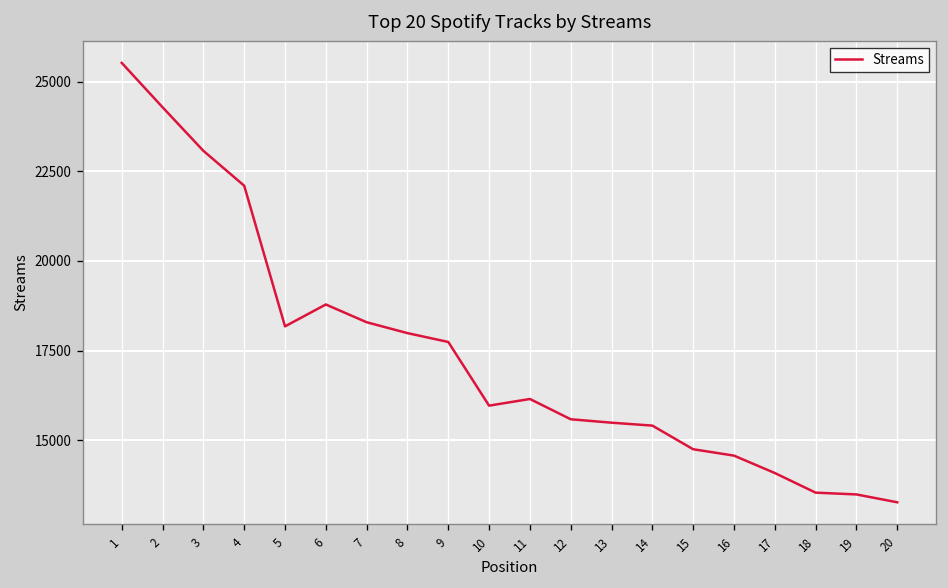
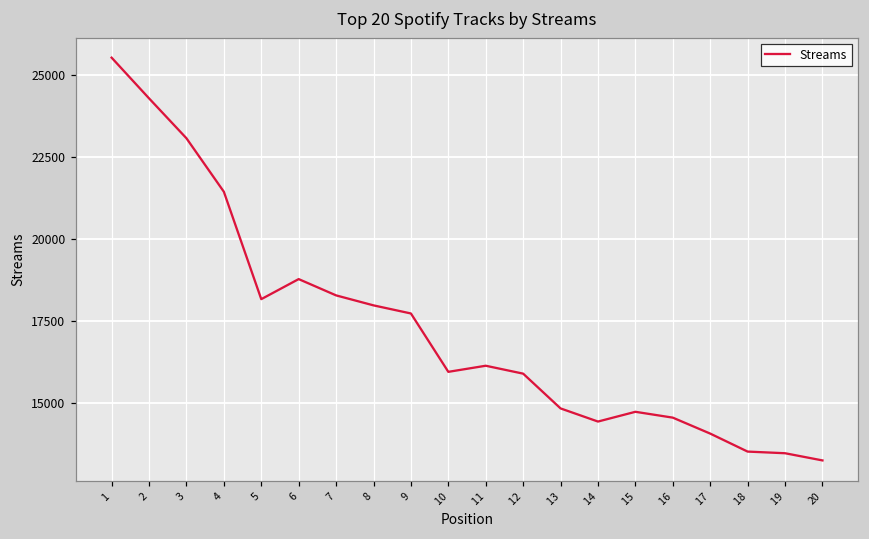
  {
    "1": 25500,
    "2": 24300,
    "3": 23100,
-   "4": 22100,
+   "4": 21400,
    "5": 18200,
    "6": 18800,
    "7": 18300,
    "8": 18000,
    "9": 17700,
    "10": 16000,
    "11": 16100,
-   "12": 15600,
-   "13": 15500,
-   "14": 15400,
+   "12": 15900,
+   "13": 14800,
+   "14": 14400,
    "15": 14700,
    "16": 14600,
    "17": 14100,
    "18": 13500,
    "19": 13500,
    "20": 13300
  }
